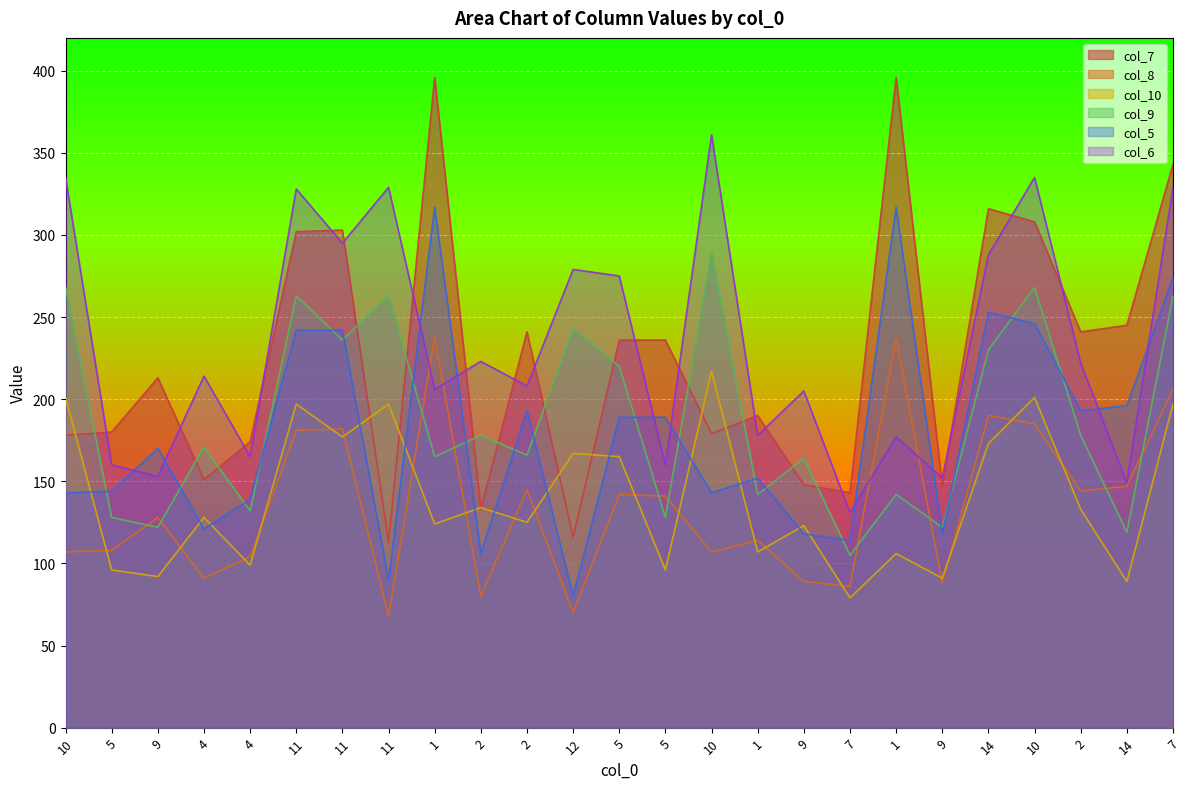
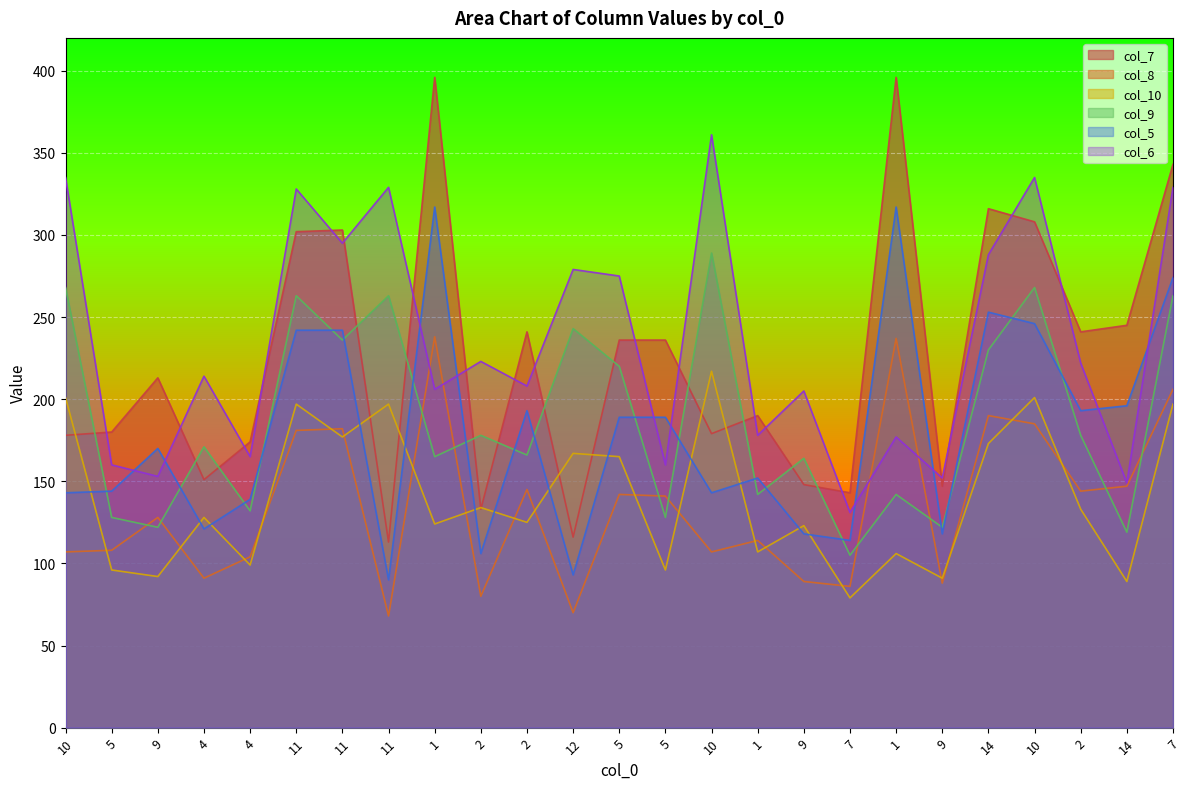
  {
    "col_9": {
      "12": 243
    },
    "col_5": {
-     "12": 80
+     "12": 93
    },
    "col_6": {
      "12": 279
    }
  }
